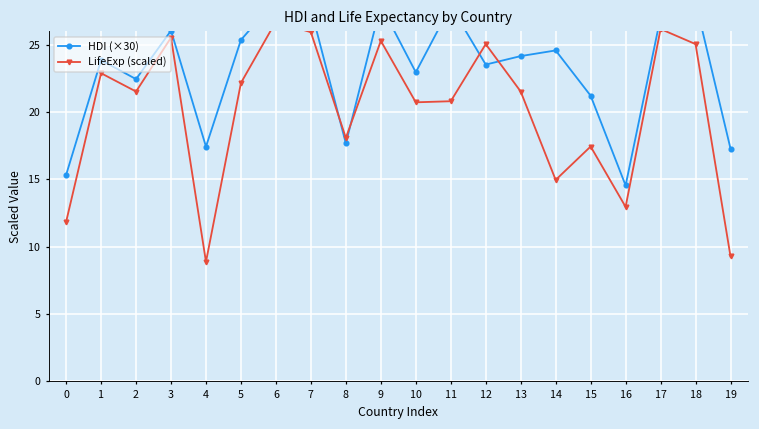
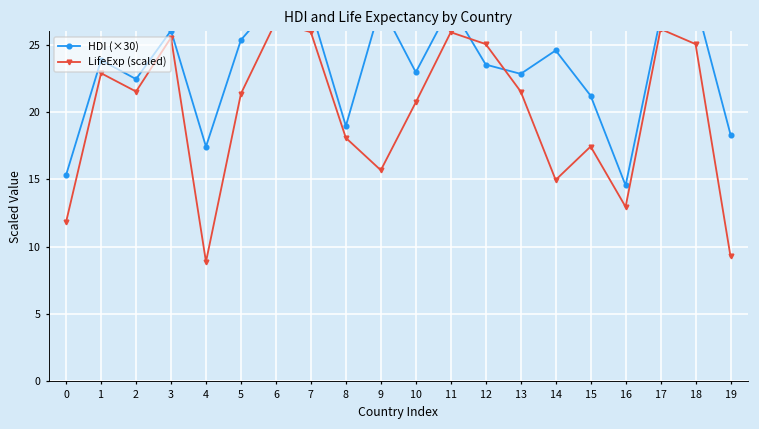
  {
    "HDI (×30)": {
      "0": 15.3,
      "2": 22.4,
      "3": 26.0,
      "4": 17.4,
      "5": 25.3,
-     "8": 17.7,
+     "8": 19.0,
      "10": 23.0,
      "12": 23.5,
-     "13": 24.2,
+     "13": 22.8,
      "14": 24.6,
      "15": 21.2,
      "16": 14.5,
-     "19": 17.3
+     "19": 18.3
    },
    "LifeExp (scaled)": {
      "0": 11.8,
      "2": 21.5,
      "3": 25.5,
      "4": 8.9,
-     "5": 22.2,
+     "5": 21.4,
      "7": 25.9,
      "8": 18.1,
-     "9": 25.3,
+     "9": 15.7,
      "10": 20.7,
-     "11": 20.8,
+     "11": 25.9,
      "12": 25.0,
      "13": 21.5,
      "14": 15.0,
      "15": 17.4,
      "16": 13.0,
      "17": 26.2,
      "18": 25.0,
      "19": 9.3
    }
  }
